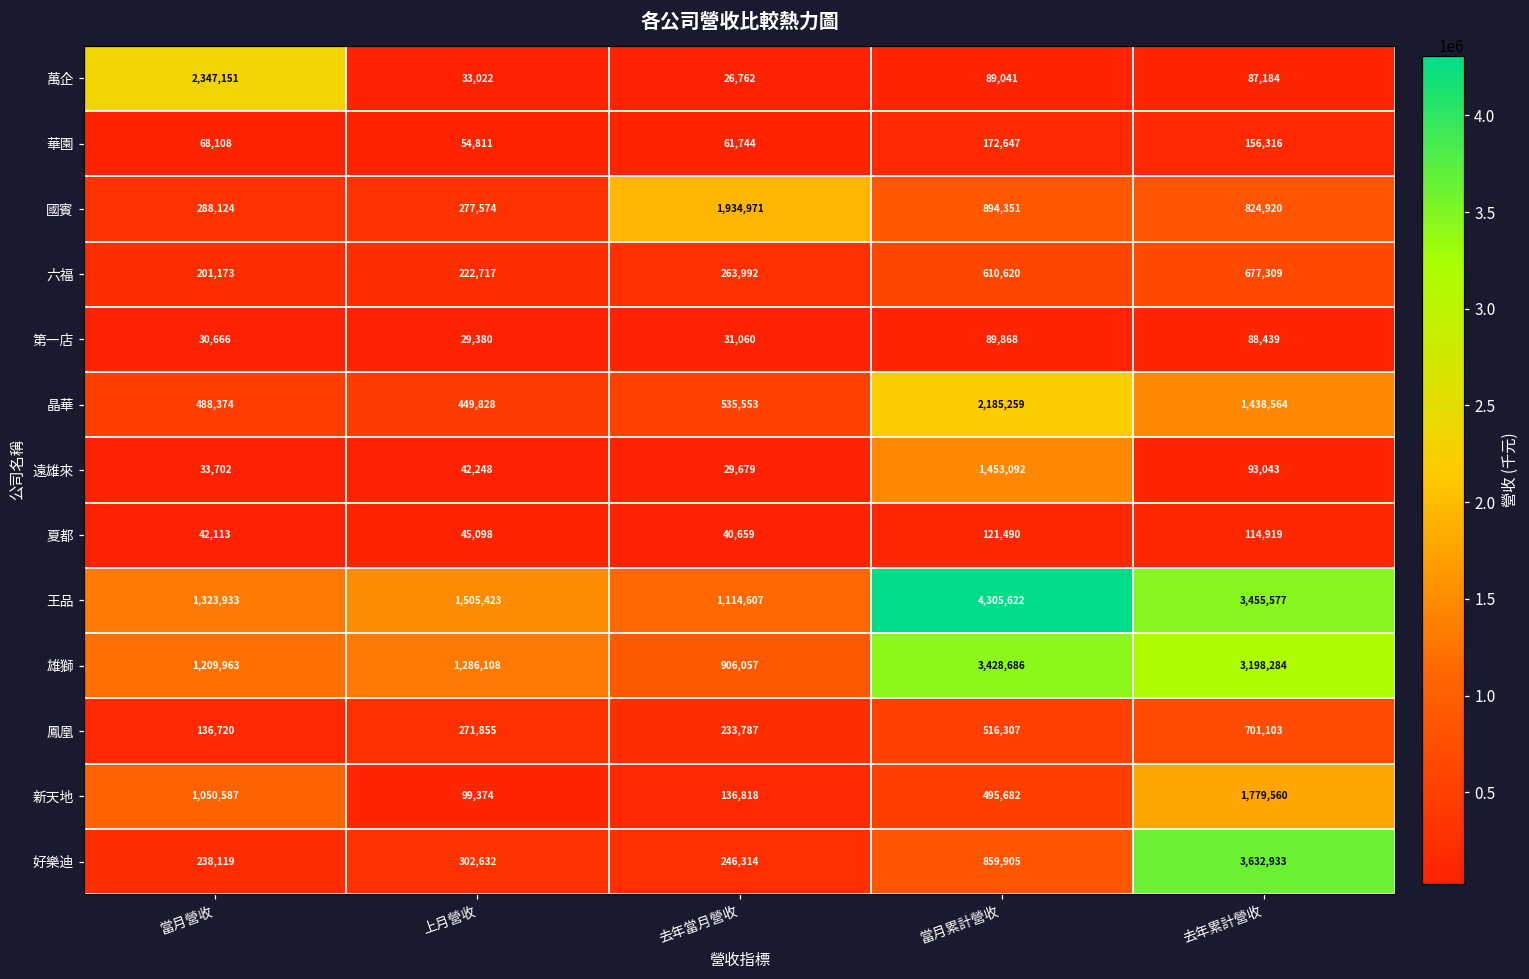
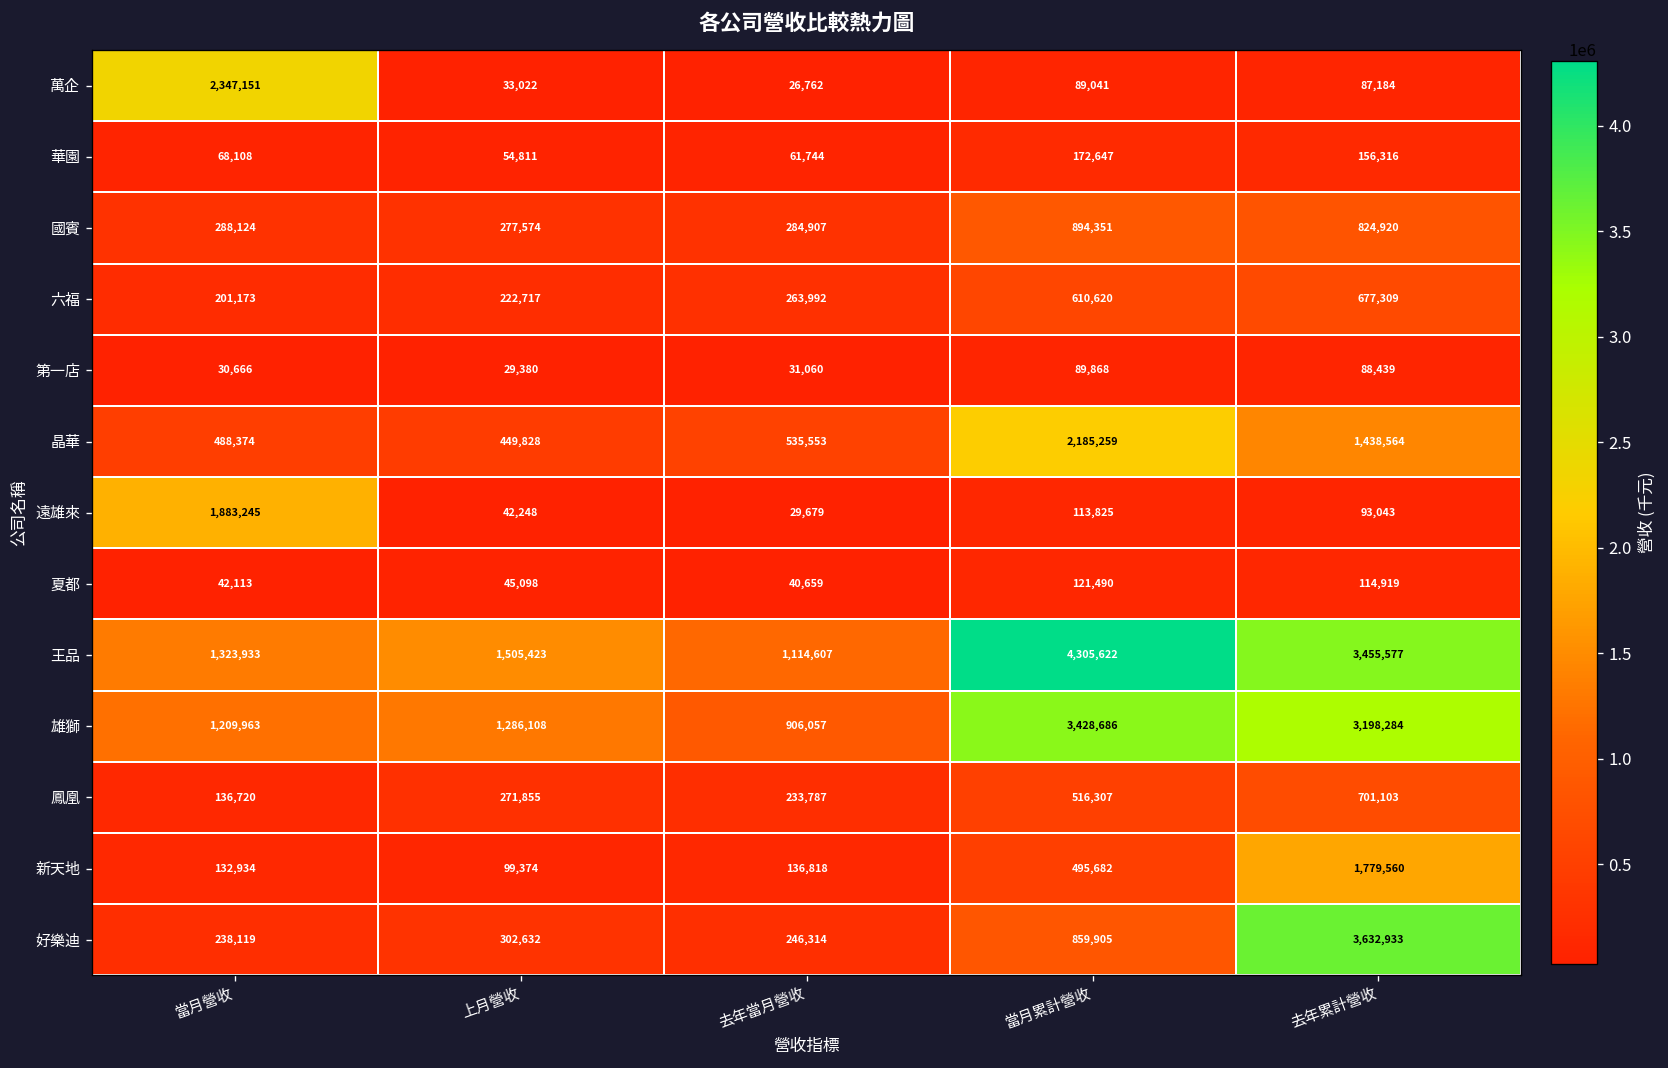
  {
    "萬企": {
      "當月營收": "2,347,151",
      "上月營收": "33,022",
      "去年當月營收": "26,762",
      "當月累計營收": "89,041",
      "去年累計營收": "87,184"
    },
    "華園": {
      "當月營收": "68,108",
      "上月營收": "54,811",
      "去年當月營收": "61,744",
      "當月累計營收": "172,647",
      "去年累計營收": "156,316"
    },
    "國賓": {
      "當月營收": "288,124",
      "上月營收": "277,574",
-     "去年當月營收": "1,934,971",
+     "去年當月營收": "284,907",
      "當月累計營收": "894,351",
      "去年累計營收": "824,920"
    },
    "六福": {
      "當月營收": "201,173",
      "上月營收": "222,717",
      "去年當月營收": "263,992",
      "當月累計營收": "610,620",
      "去年累計營收": "677,309"
    },
    "第一店": {
      "當月營收": "30,666",
      "上月營收": "29,380",
      "去年當月營收": "31,060",
      "當月累計營收": "89,868",
      "去年累計營收": "88,439"
    },
    "晶華": {
      "當月營收": "488,374",
      "上月營收": "449,828",
      "去年當月營收": "535,553",
      "當月累計營收": "2,185,259",
      "去年累計營收": "1,438,564"
    },
    "遠雄來": {
-     "當月營收": "33,702",
+     "當月營收": "1,883,245",
      "上月營收": "42,248",
      "去年當月營收": "29,679",
-     "當月累計營收": "1,453,092",
+     "當月累計營收": "113,825",
      "去年累計營收": "93,043"
    },
    "夏都": {
      "當月營收": "42,113",
      "上月營收": "45,098",
      "去年當月營收": "40,659",
      "當月累計營收": "121,490",
      "去年累計營收": "114,919"
    },
    "王品": {
      "當月營收": "1,323,933",
      "上月營收": "1,505,423",
      "去年當月營收": "1,114,607",
      "當月累計營收": "4,305,622",
      "去年累計營收": "3,455,577"
    },
    "雄獅": {
      "當月營收": "1,209,963",
      "上月營收": "1,286,108",
      "去年當月營收": "906,057",
      "當月累計營收": "3,428,686",
      "去年累計營收": "3,198,284"
    },
    "鳳凰": {
      "當月營收": "136,720",
      "上月營收": "271,855",
      "去年當月營收": "233,787",
      "當月累計營收": "516,307",
      "去年累計營收": "701,103"
    },
    "新天地": {
-     "當月營收": "1,050,587",
+     "當月營收": "132,934",
      "上月營收": "99,374",
      "去年當月營收": "136,818",
      "當月累計營收": "495,682",
      "去年累計營收": "1,779,560"
    },
    "好樂迪": {
      "當月營收": "238,119",
      "上月營收": "302,632",
      "去年當月營收": "246,314",
      "當月累計營收": "859,905",
      "去年累計營收": "3,632,933"
    }
  }
